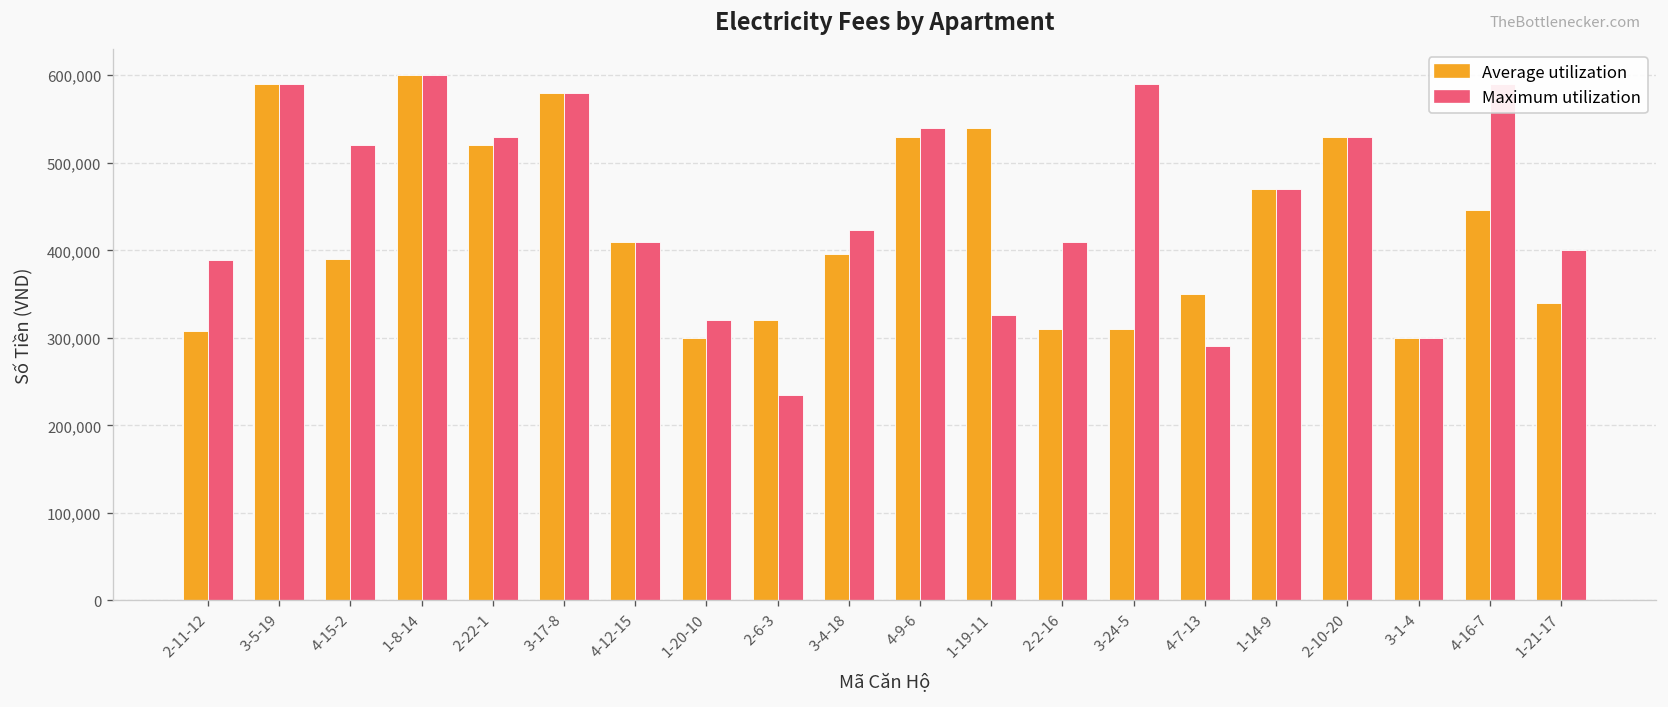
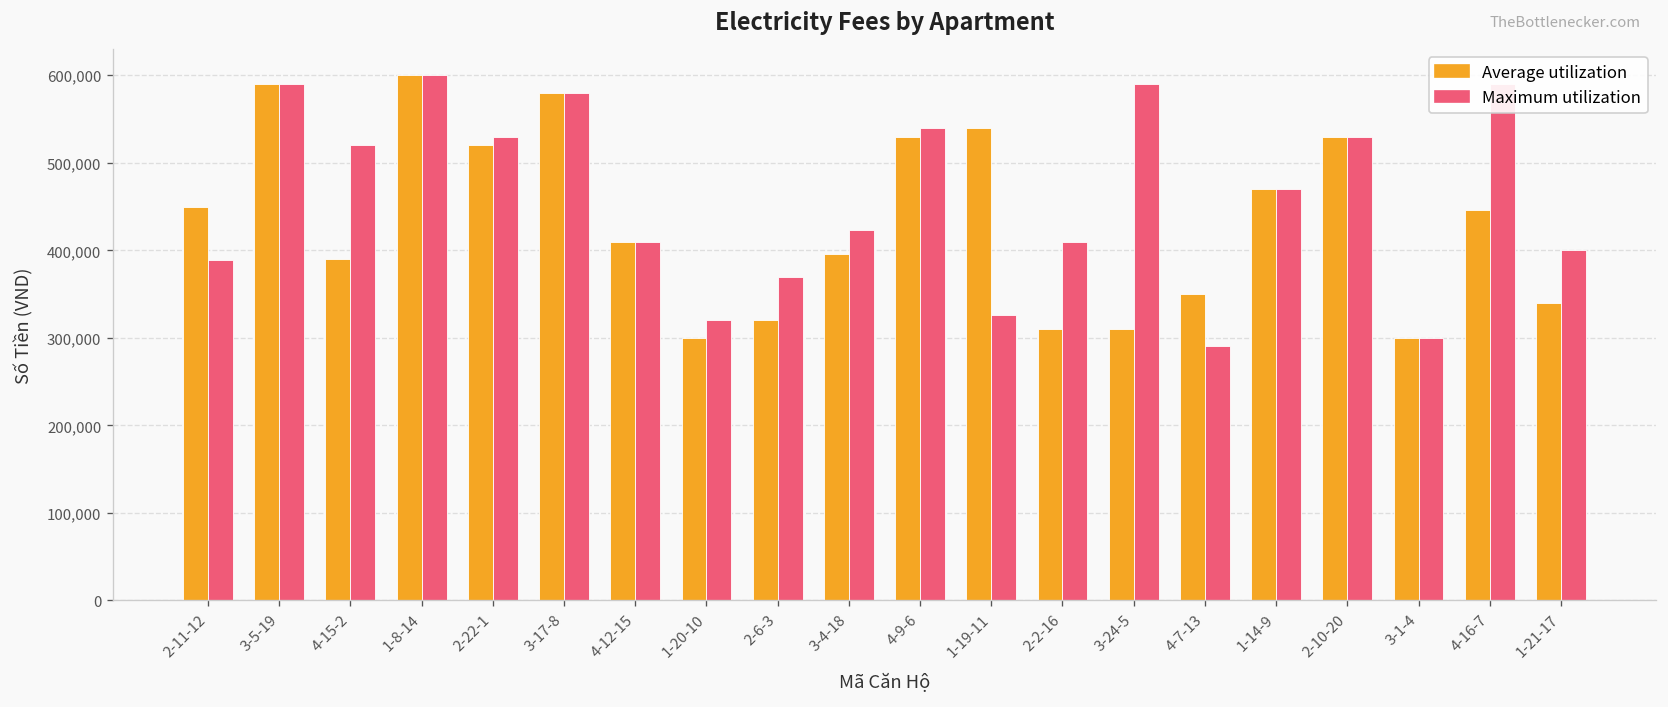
  {
    "Average utilization": {
-     "2-11-12": "310,000",
+     "2-11-12": "450,000",
      "3-5-19": "590,000",
      "4-15-2": "390,000",
      "1-8-14": "600,000",
      "2-22-1": "520,000",
      "3-17-8": "580,000",
      "4-12-15": "410,000",
      "1-20-10": "300,000",
      "2-6-3": "320,000",
      "3-4-18": "400,000",
      "4-9-6": "530,000",
      "1-19-11": "540,000",
      "2-2-16": "310,000",
      "3-24-5": "310,000",
      "4-7-13": "350,000",
      "1-14-9": "470,000",
      "2-10-20": "530,000",
      "3-1-4": "300,000",
      "4-16-7": "450,000",
      "1-21-17": "340,000"
    },
    "Maximum utilization": {
      "2-11-12": "390,000",
      "3-5-19": "590,000",
      "4-15-2": "520,000",
      "1-8-14": "600,000",
      "2-22-1": "530,000",
      "3-17-8": "580,000",
      "4-12-15": "410,000",
      "1-20-10": "320,000",
-     "2-6-3": "230,000",
+     "2-6-3": "370,000",
      "3-4-18": "420,000",
      "4-9-6": "540,000",
      "1-19-11": "330,000",
      "2-2-16": "410,000",
      "3-24-5": "590,000",
      "4-7-13": "290,000",
      "1-14-9": "470,000",
      "2-10-20": "530,000",
      "3-1-4": "300,000",
      "1-21-17": "400,000"
    }
  }
